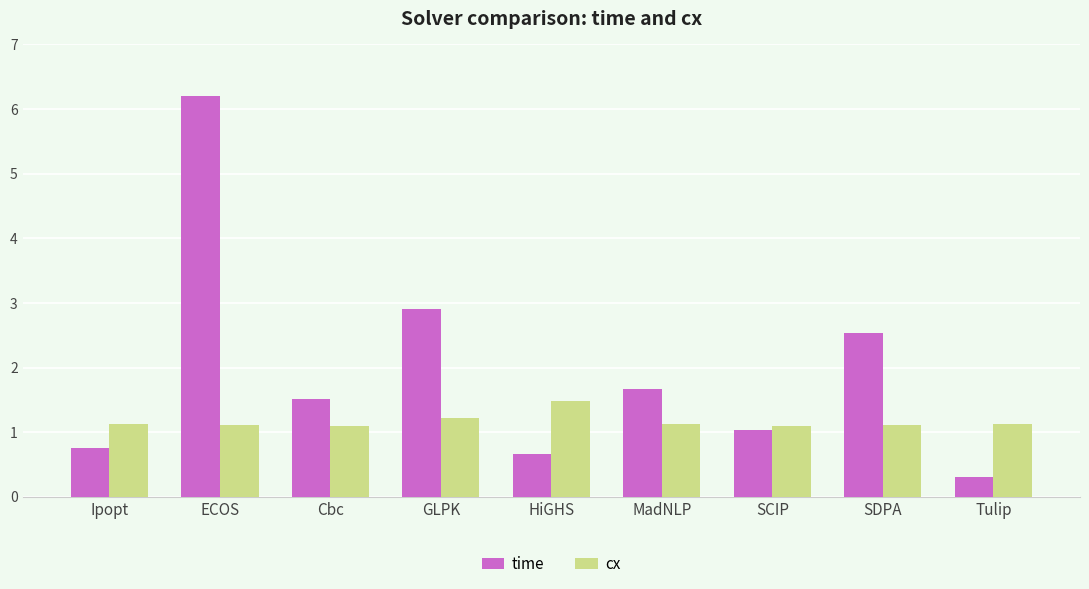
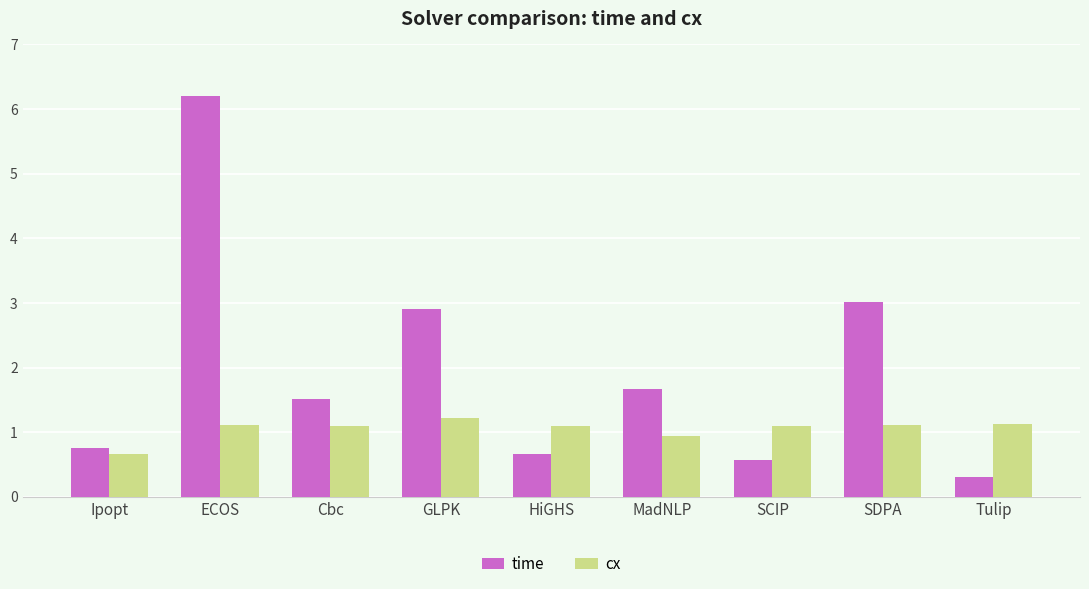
  {
    "time": {
      "Ipopt": 0.8,
      "ECOS": 6.2,
      "Cbc": 1.5,
      "GLPK": 2.9,
      "HiGHS": 0.7,
      "MadNLP": 1.7,
-     "SCIP": 1.0,
-     "SDPA": 2.5,
+     "SCIP": 0.6,
+     "SDPA": 3.0,
      "Tulip": 0.3
    },
    "cx": {
-     "Ipopt": 1.1,
+     "Ipopt": 0.7,
      "ECOS": 1.1,
      "Cbc": 1.1,
      "GLPK": 1.2,
-     "HiGHS": 1.5,
-     "MadNLP": 1.1,
+     "HiGHS": 1.1,
+     "MadNLP": 0.9,
      "SCIP": 1.1,
      "SDPA": 1.1,
      "Tulip": 1.1
    }
  }
